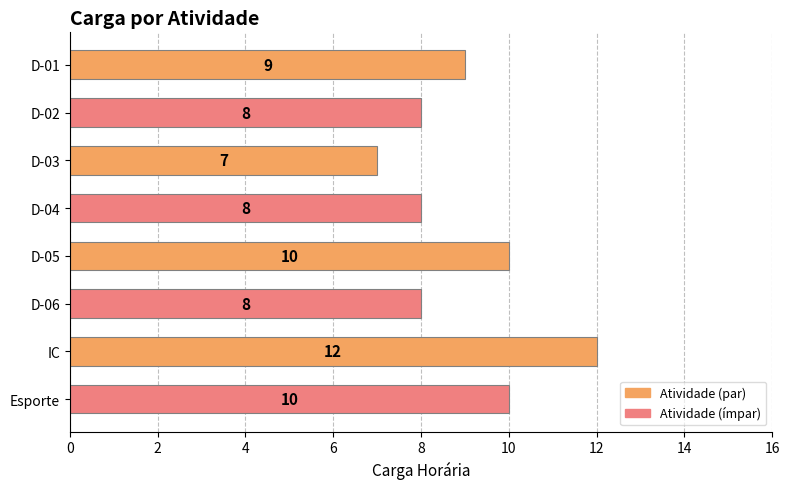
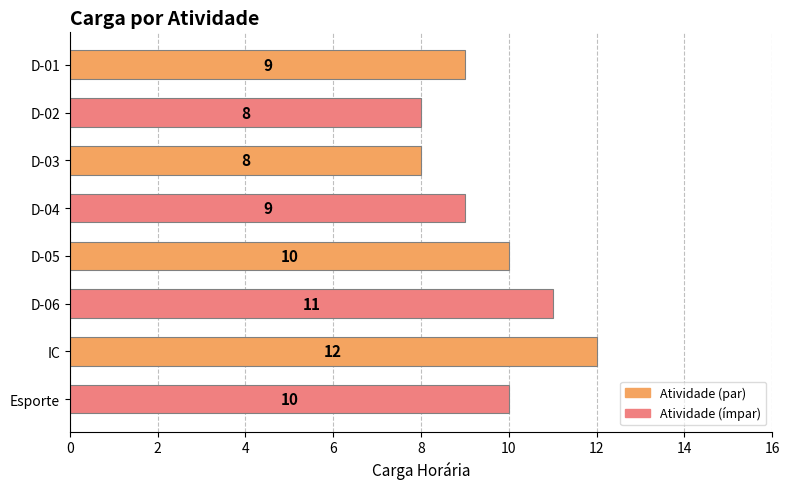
  {
    "D-01": 9,
    "D-02": 8,
-   "D-03": 7,
-   "D-04": 8,
+   "D-03": 8,
+   "D-04": 9,
    "D-05": 10,
-   "D-06": 8,
+   "D-06": 11,
    "IC": 12,
    "Esporte": 10
  }
